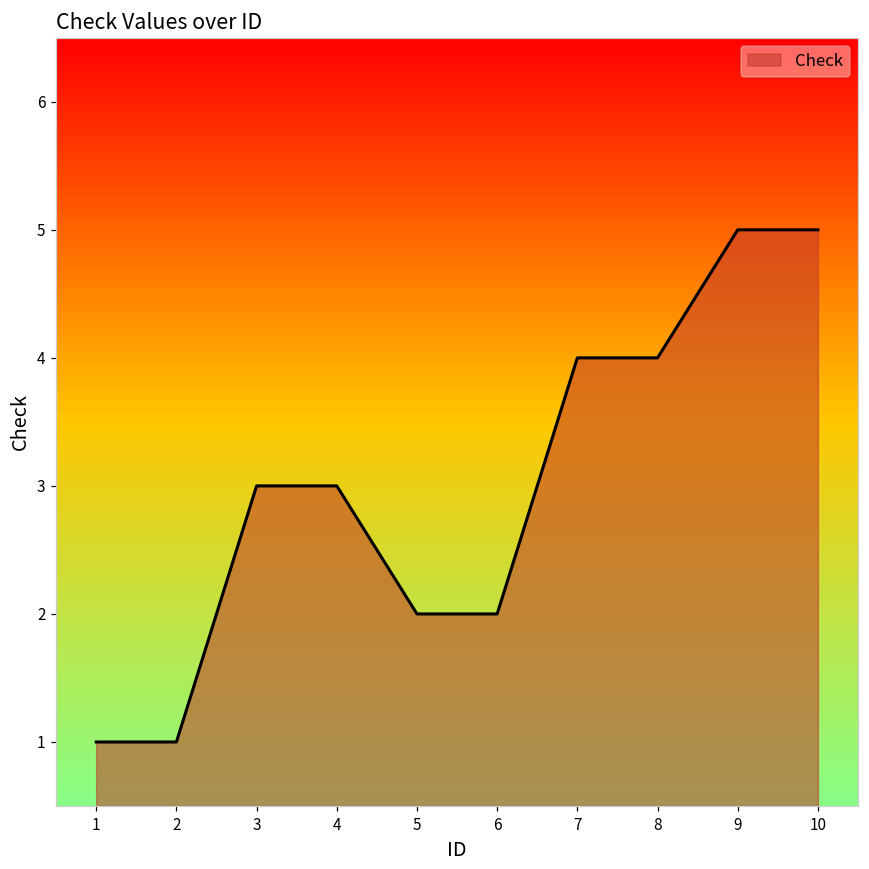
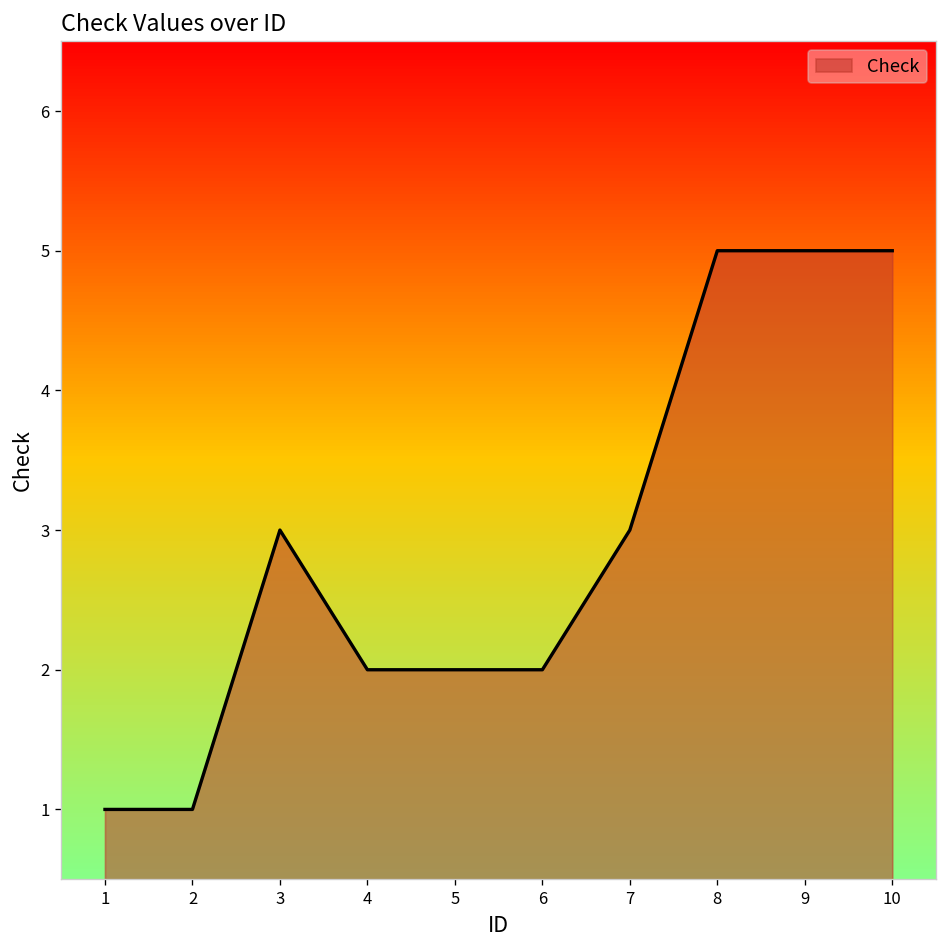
  {
    "1": 1,
    "2": 1,
    "3": 3,
-   "4": 3,
+   "4": 2,
    "5": 2,
    "6": 2,
-   "7": 4,
-   "8": 4,
+   "7": 3,
+   "8": 5,
    "9": 5,
    "10": 5
  }
